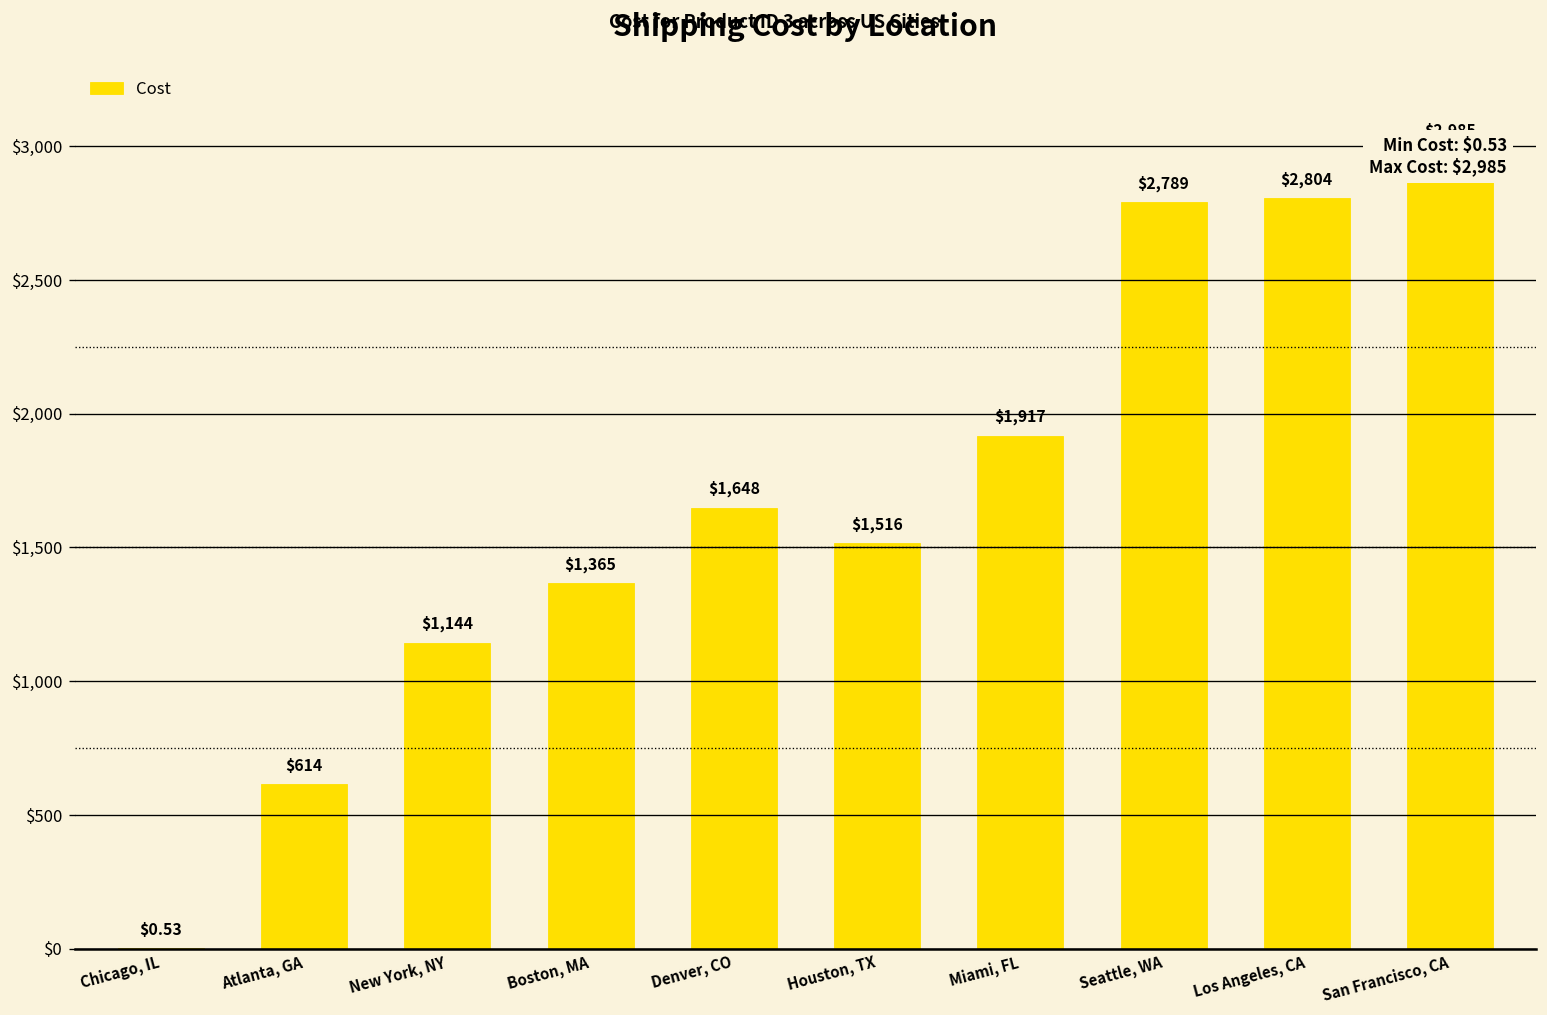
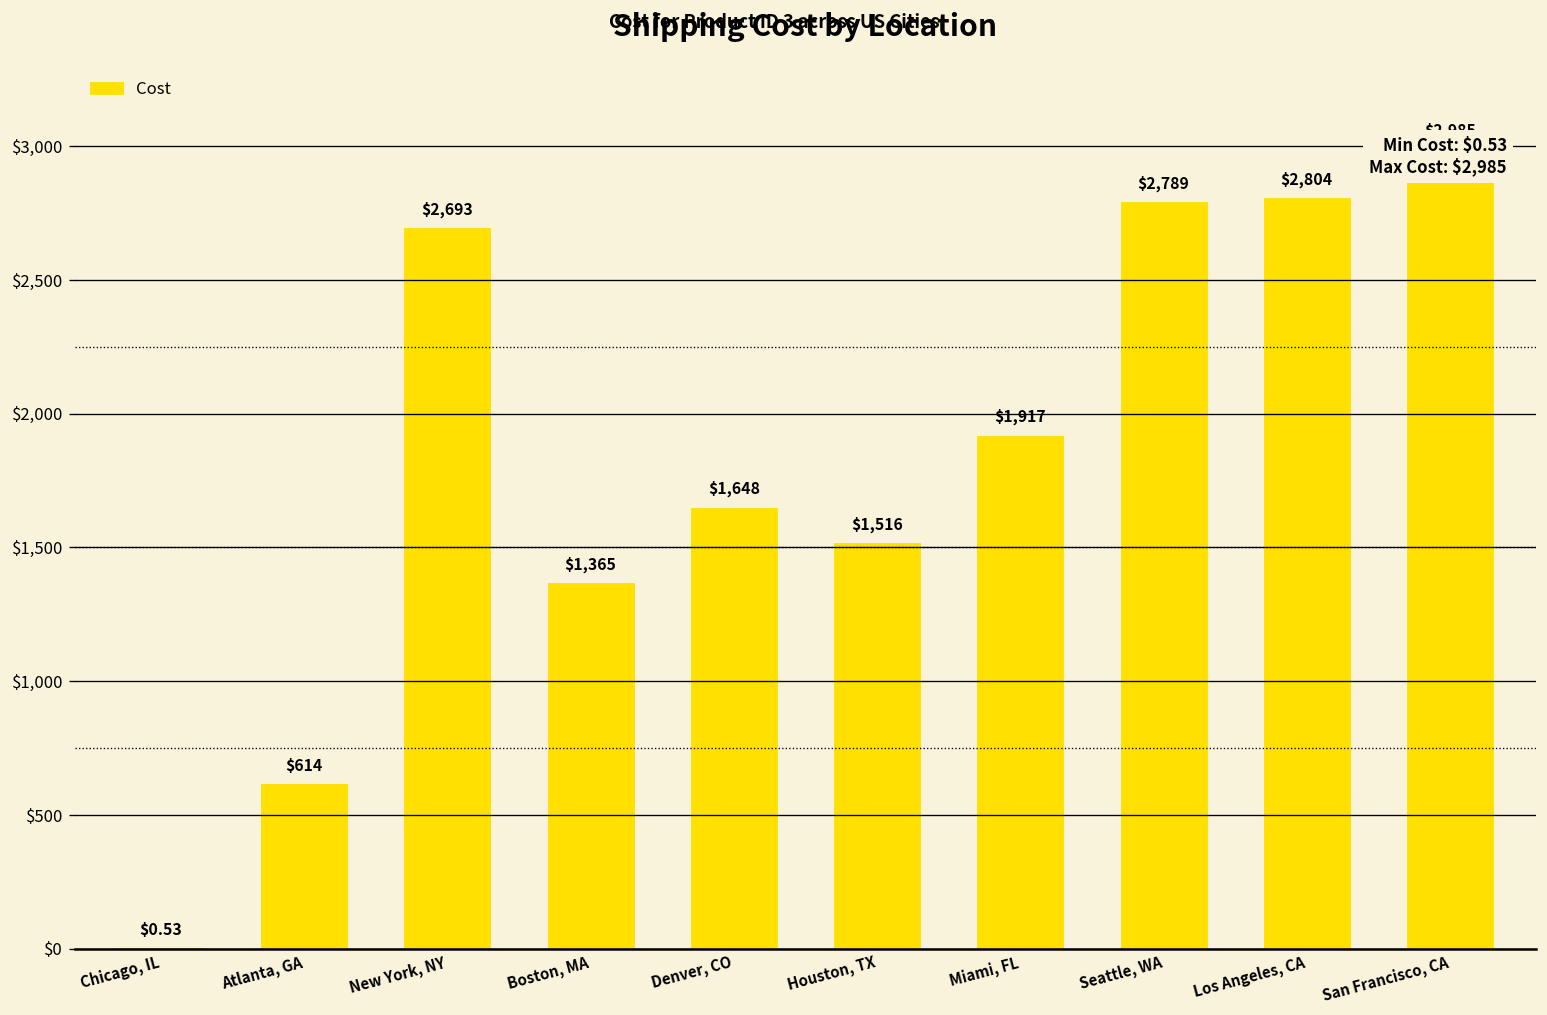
  {
    "Chicago, IL": "$0.53",
    "Atlanta, GA": "$614",
-   "New York, NY": "$1,144",
+   "New York, NY": "$2,693",
    "Boston, MA": "$1,365",
    "Denver, CO": "$1,648",
    "Houston, TX": "$1,516",
    "Miami, FL": "$1,917",
    "Seattle, WA": "$2,789",
    "Los Angeles, CA": "$2,804"
  }
